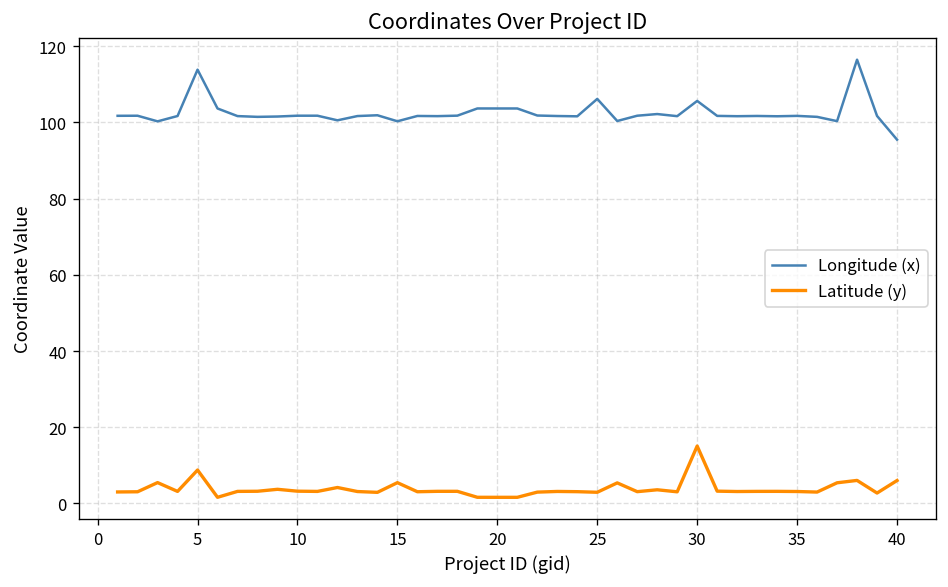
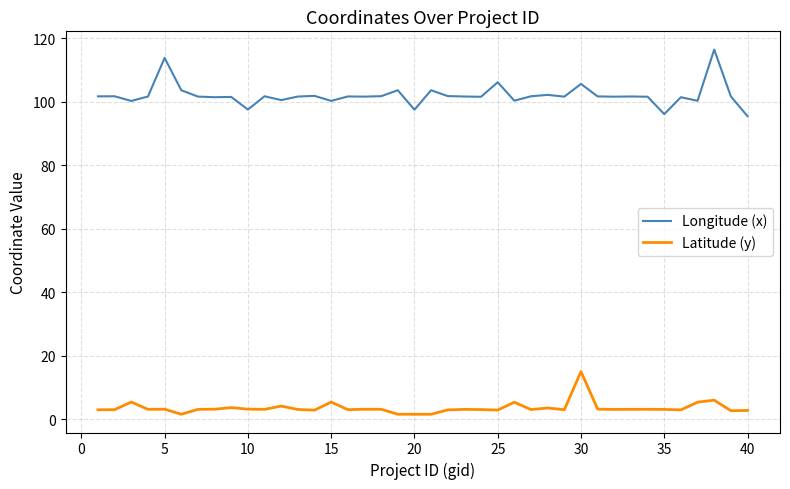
  {
    "Longitude (x)": {
      "5": 114,
-     "10": 102,
+     "10": 98,
      "15": 100,
-     "20": 104,
+     "20": 98,
      "25": 106,
      "30": 106,
-     "35": 102,
+     "35": 96,
      "40": 95
    },
    "Latitude (y)": {
-     "5": 9,
+     "5": 3,
      "10": 3,
      "15": 5,
      "20": 2,
      "25": 3,
      "30": 15,
      "35": 3,
-     "40": 6
+     "40": 3
    }
  }
